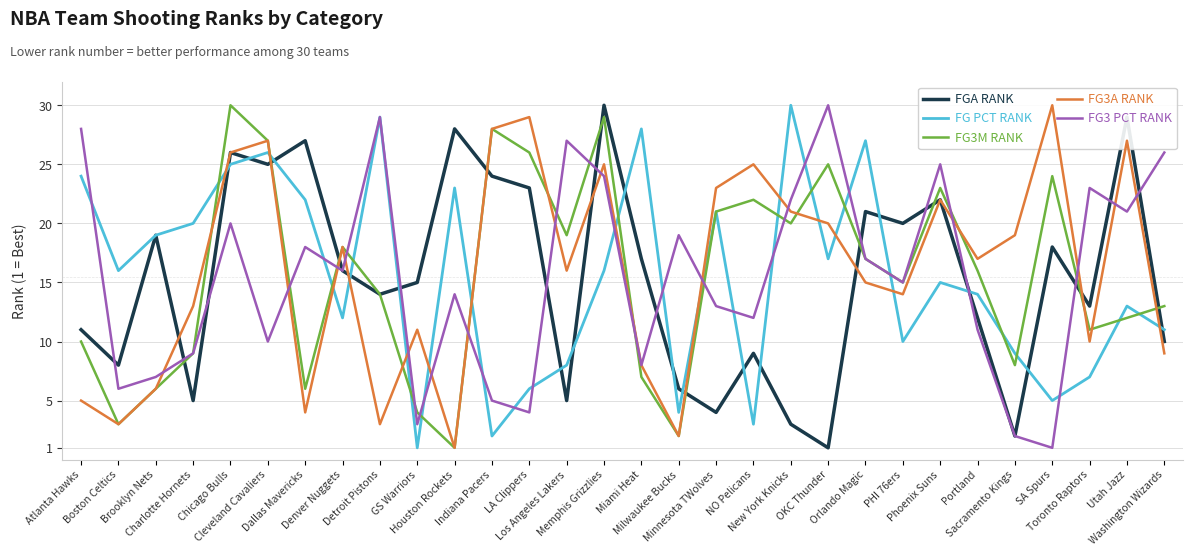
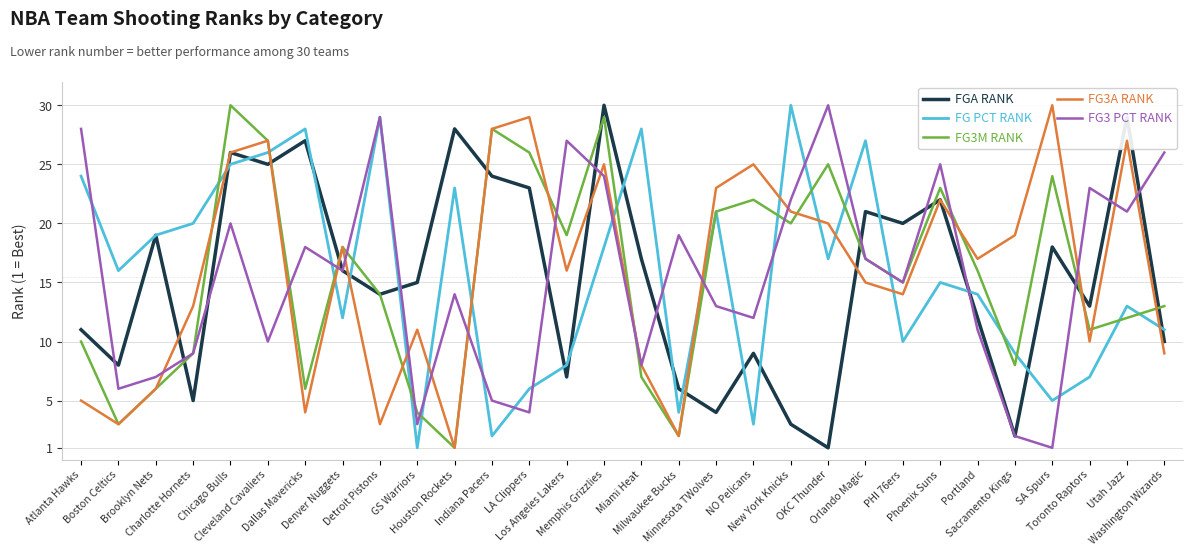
  {
    "FGA RANK": {
      "Atlanta Hawks": 11,
      "Boston Celtics": 8,
      "Charlotte Hornets": 5,
      "Cleveland Cavaliers": 25,
      "Dallas Mavericks": 27,
      "GS Warriors": 15,
      "Houston Rockets": 28,
      "Indiana Pacers": 24,
      "LA Clippers": 23,
-     "Los Angeles Lakers": 5,
+     "Los Angeles Lakers": 7,
      "Memphis Grizzlies": 30,
      "Miami Heat": 17,
      "Milwaukee Bucks": 6,
      "Minnesota TWolves": 4,
      "NO Pelicans": 9,
      "New York Knicks": 3,
      "OKC Thunder": 1,
      "Orlando Magic": 21,
      "PHI 76ers": 20,
      "Portland": 12,
      "SA Spurs": 18,
      "Toronto Raptors": 13,
      "Washington Wizards": 10
    },
    "FG PCT RANK": {
      "Atlanta Hawks": 24,
      "Boston Celtics": 16,
      "Charlotte Hornets": 20,
      "Chicago Bulls": 25,
      "Cleveland Cavaliers": 26,
-     "Dallas Mavericks": 22,
+     "Dallas Mavericks": 28,
      "Denver Nuggets": 12,
      "GS Warriors": 1,
      "Houston Rockets": 23,
      "Indiana Pacers": 2,
      "LA Clippers": 6,
      "Los Angeles Lakers": 8,
-     "Memphis Grizzlies": 16,
+     "Memphis Grizzlies": 18,
      "Miami Heat": 28,
      "Milwaukee Bucks": 4,
      "NO Pelicans": 3,
      "New York Knicks": 30,
      "OKC Thunder": 17,
      "Orlando Magic": 27,
      "PHI 76ers": 10,
      "Phoenix Suns": 15,
      "Portland": 14,
      "Sacramento Kings": 9,
      "SA Spurs": 5,
      "Toronto Raptors": 7,
      "Utah Jazz": 13,
      "Washington Wizards": 11
    },
    "FG3M RANK": {
      "Atlanta Hawks": 10,
      "Chicago Bulls": 30,
      "Dallas Mavericks": 6,
      "GS Warriors": 4,
      "LA Clippers": 26,
      "Los Angeles Lakers": 19,
      "Memphis Grizzlies": 29,
      "Miami Heat": 7,
      "NO Pelicans": 22,
      "New York Knicks": 20,
      "OKC Thunder": 25,
      "Phoenix Suns": 23,
      "Portland": 16,
      "Sacramento Kings": 8,
      "SA Spurs": 24,
      "Toronto Raptors": 11,
      "Utah Jazz": 12,
      "Washington Wizards": 13
    },
    "FG3A RANK": {
      "Atlanta Hawks": 5,
      "Charlotte Hornets": 13,
      "Dallas Mavericks": 4,
      "Detroit Pistons": 3,
      "GS Warriors": 11,
      "LA Clippers": 29,
      "Los Angeles Lakers": 16,
      "Memphis Grizzlies": 25,
      "Minnesota TWolves": 23,
      "NO Pelicans": 25,
      "New York Knicks": 21,
      "OKC Thunder": 20,
      "Orlando Magic": 15,
      "PHI 76ers": 14,
      "Portland": 17,
      "Sacramento Kings": 19,
      "Toronto Raptors": 10,
      "Washington Wizards": 9
    },
    "FG3 PCT RANK": {
      "Atlanta Hawks": 28,
      "Boston Celtics": 6,
      "Brooklyn Nets": 7,
      "Chicago Bulls": 20,
      "Cleveland Cavaliers": 10,
      "Dallas Mavericks": 18,
      "GS Warriors": 3,
      "Houston Rockets": 14,
      "Indiana Pacers": 5,
      "LA Clippers": 4,
      "Los Angeles Lakers": 27,
      "Memphis Grizzlies": 24,
      "Milwaukee Bucks": 19,
      "Minnesota TWolves": 13,
      "NO Pelicans": 12,
      "New York Knicks": 22,
      "OKC Thunder": 30,
      "Phoenix Suns": 25,
      "Portland": 11,
      "SA Spurs": 1,
      "Toronto Raptors": 23,
      "Utah Jazz": 21,
      "Washington Wizards": 26
    }
  }
